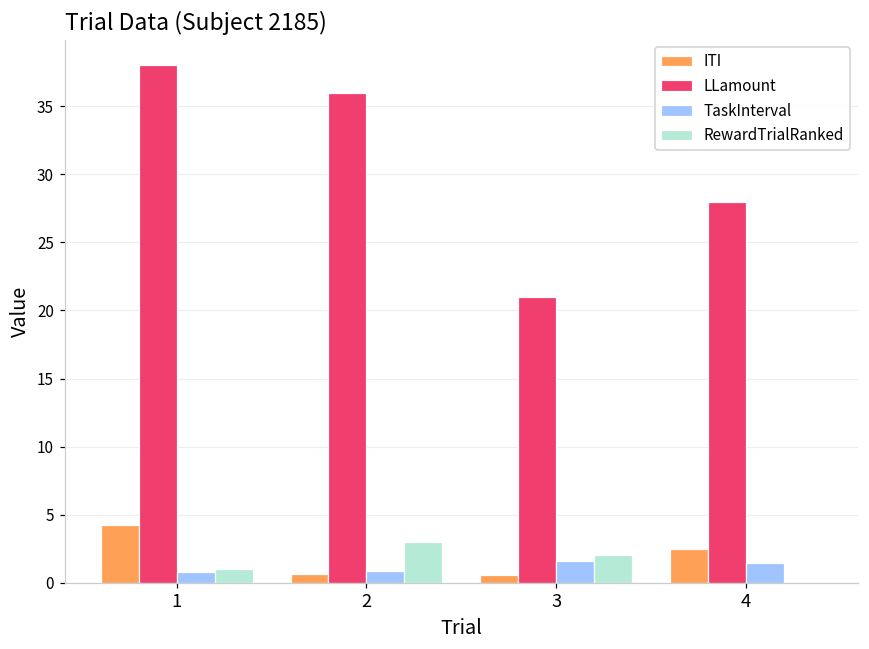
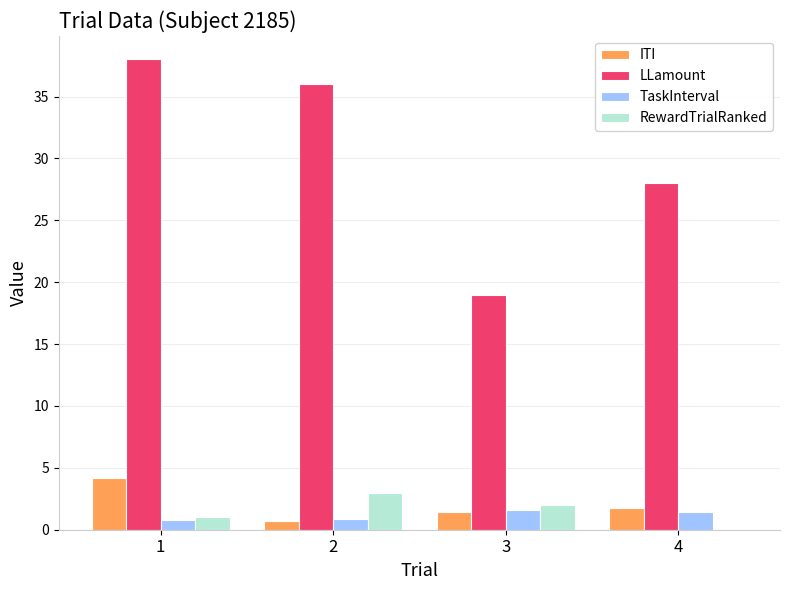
  {
    "ITI": {
      "1": 4.2,
      "2": 0.7,
-     "3": 0.6,
-     "4": 2.5
+     "3": 1.4,
+     "4": 1.8
    },
    "LLamount": {
      "1": 38,
      "2": 36,
-     "3": 21,
+     "3": 19,
      "4": 28
    }
  }
